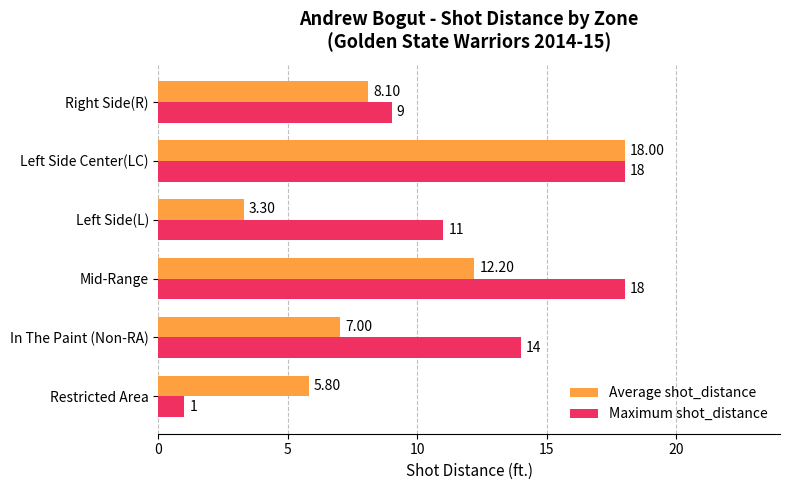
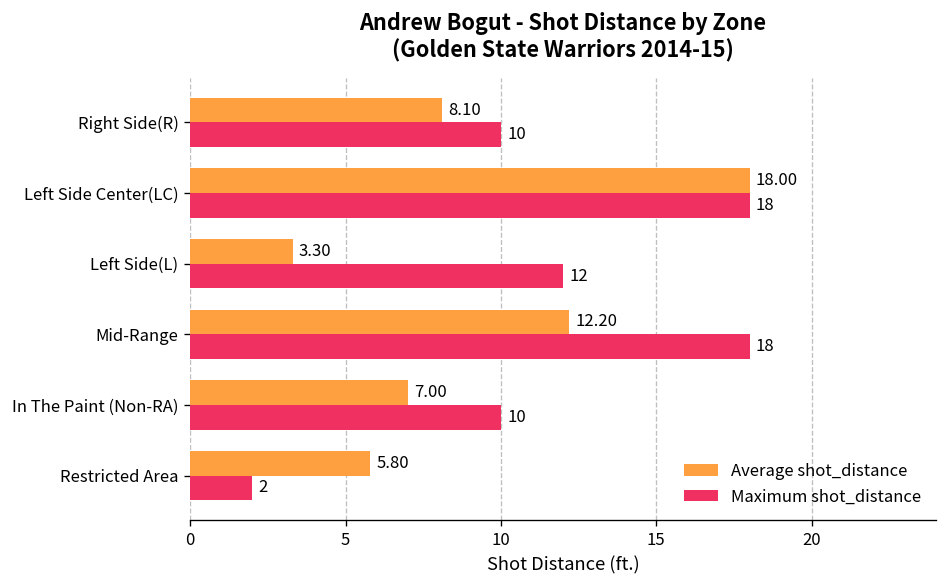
  {
    "Average shot_distance": {
      "Right Side(R)": 8.10,
      "Left Side Center(LC)": 18.00,
      "Left Side(L)": 3.30,
      "Mid-Range": 12.20,
      "In The Paint (Non-RA)": 7.00,
      "Restricted Area": 5.80
    },
    "Maximum shot_distance": {
-     "Right Side(R)": 9,
+     "Right Side(R)": 10,
      "Left Side Center(LC)": 18,
-     "Left Side(L)": 11,
+     "Left Side(L)": 12,
      "Mid-Range": 18,
-     "In The Paint (Non-RA)": 14,
-     "Restricted Area": 1
+     "In The Paint (Non-RA)": 10,
+     "Restricted Area": 2
    }
  }
